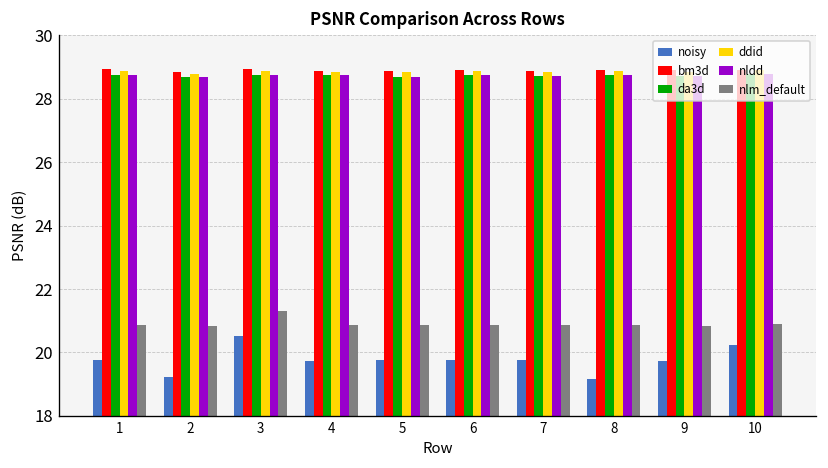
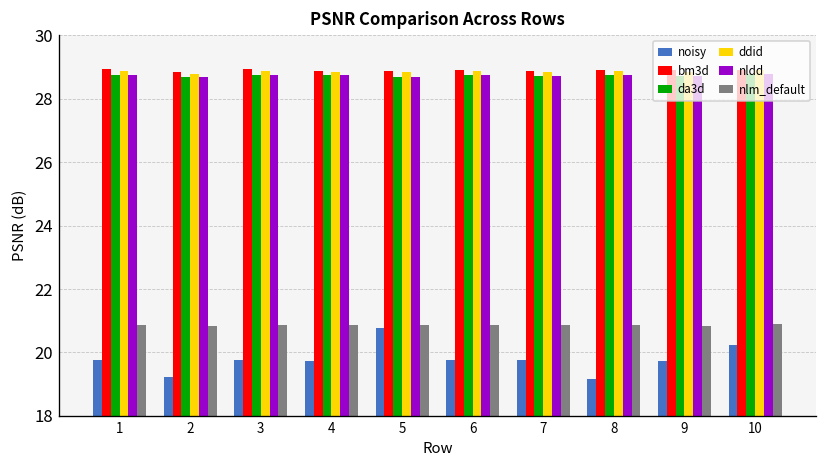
  {
    "noisy": {
      "1": 19.8,
      "2": 19.2,
-     "3": 20.5,
+     "3": 19.8,
      "4": 19.7,
-     "5": 19.8,
+     "5": 20.8,
      "6": 19.8,
      "7": 19.8,
      "8": 19.2,
      "9": 19.7,
      "10": 20.2
    },
    "bm3d": {
      "1": 28.9,
      "2": 28.8,
      "3": 28.9,
      "4": 28.9,
      "5": 28.9,
      "6": 28.9,
      "7": 28.9,
      "8": 28.9
    },
    "da3d": {
      "1": 28.7,
      "2": 28.7,
      "3": 28.8,
      "4": 28.7,
      "5": 28.7,
      "6": 28.7,
      "7": 28.7,
      "8": 28.7
    },
    "ddid": {
      "1": 28.9,
      "2": 28.8,
      "3": 28.9,
      "4": 28.8,
      "5": 28.8,
      "6": 28.9,
      "7": 28.8,
      "8": 28.9
    },
    "nldd": {
      "1": 28.7,
      "2": 28.7,
      "3": 28.8,
      "4": 28.7,
      "5": 28.7,
      "6": 28.7,
      "7": 28.7,
      "8": 28.7
    },
    "nlm_default": {
      "1": 20.9,
      "2": 20.8,
-     "3": 21.3,
+     "3": 20.9,
      "4": 20.9,
      "5": 20.9,
      "6": 20.9,
      "7": 20.9,
      "8": 20.9,
      "9": 20.8,
      "10": 20.9
    }
  }
